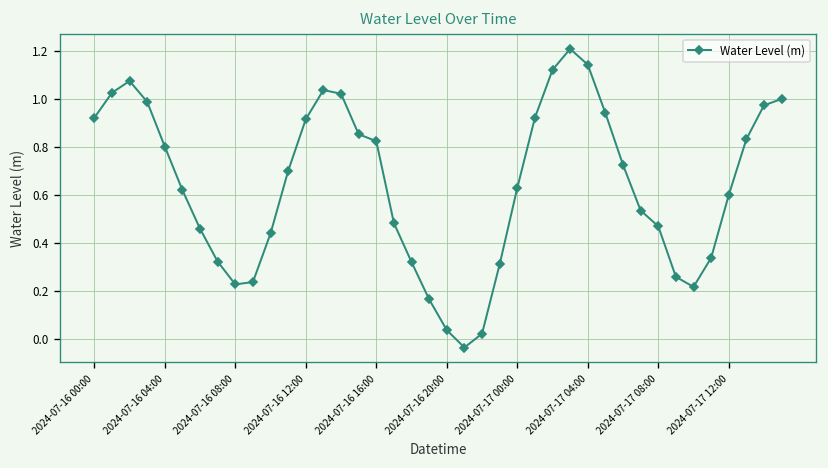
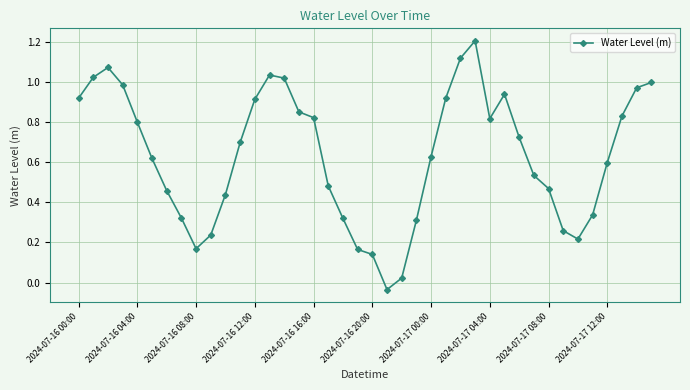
  {
    "2024-07-16 00:00": 0.92,
    "2024-07-16 04:00": 0.80,
-   "2024-07-16 08:00": 0.23,
+   "2024-07-16 08:00": 0.17,
    "2024-07-16 12:00": 0.91,
    "2024-07-16 16:00": 0.82,
-   "2024-07-16 20:00": 0.04,
+   "2024-07-16 20:00": 0.14,
    "2024-07-17 00:00": 0.63,
-   "2024-07-17 04:00": 1.14,
+   "2024-07-17 04:00": 0.82,
    "2024-07-17 08:00": 0.47,
    "2024-07-17 12:00": 0.60
  }
